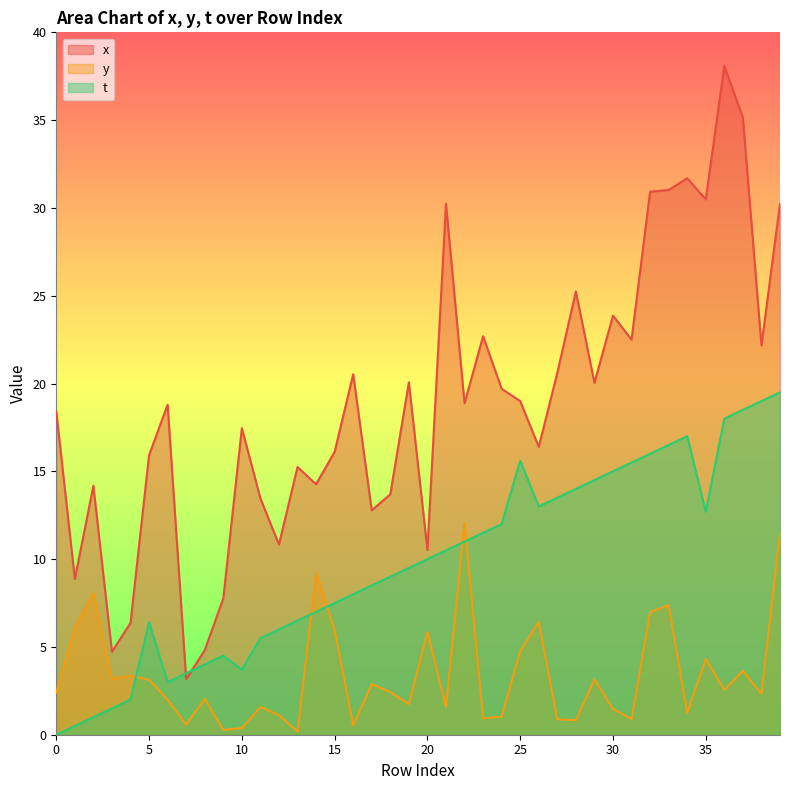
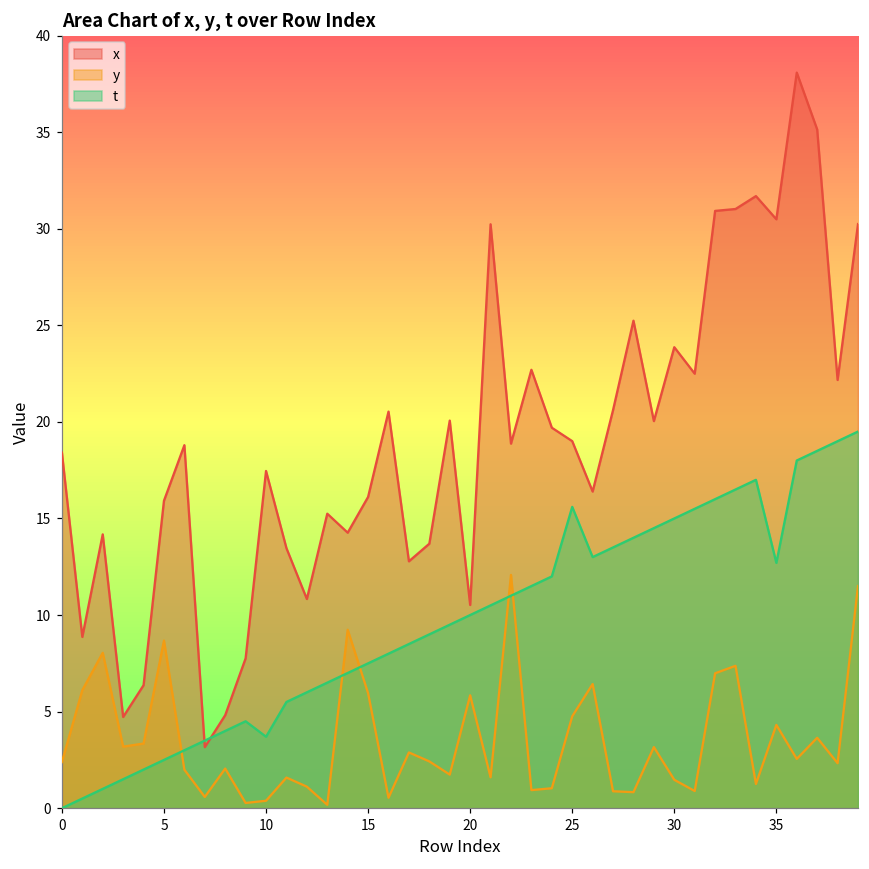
  {
    "x": {
      "0": 18.4,
      "5": 15.9,
      "10": 17.5,
      "15": 16.1,
      "20": 10.5,
      "25": 19.0,
      "30": 23.9,
      "35": 30.5
    },
    "y": {
      "0": 2.4,
-     "5": 3.1,
+     "5": 8.7,
      "10": 0.4,
      "15": 6.0,
      "20": 5.8,
      "25": 4.8,
      "30": 1.5,
      "35": 4.3
    },
    "t": {
      "0": 0.0,
-     "5": 6.4,
+     "5": 2.5,
      "10": 3.7,
      "15": 7.5,
      "20": 10.0,
      "25": 15.6,
      "30": 15.0,
      "35": 12.7
    }
  }
